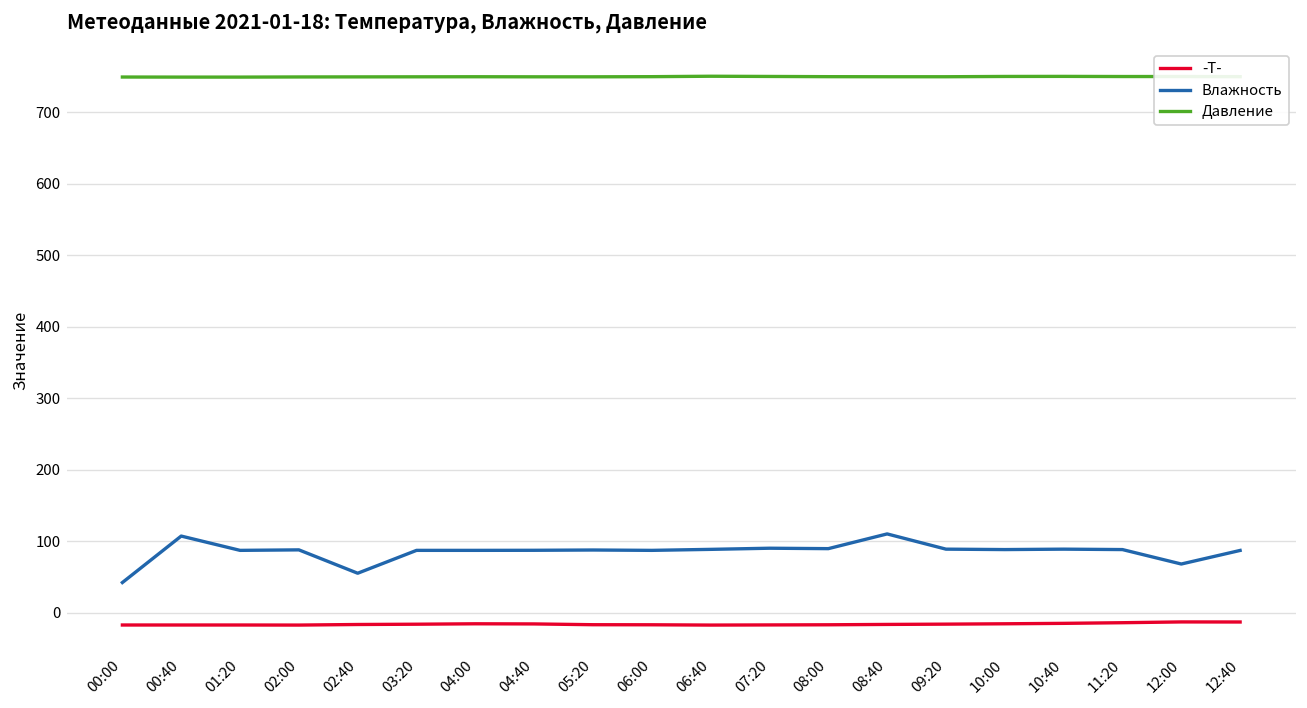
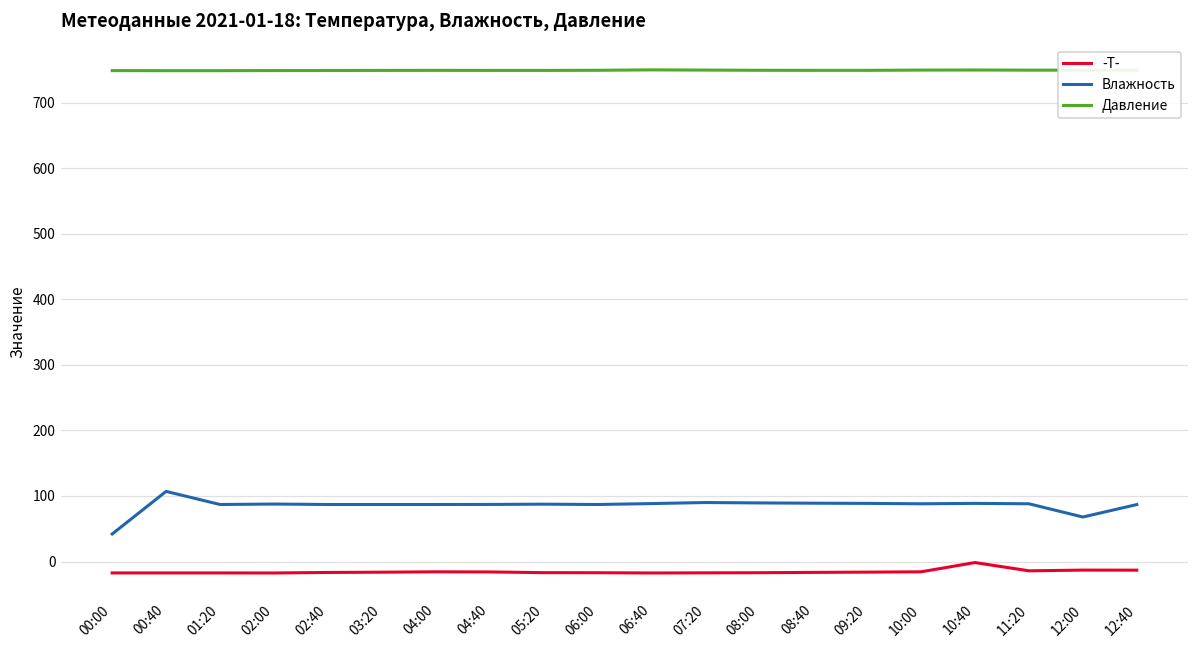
  {
    "-T-": {
      "00:00": -20,
      "00:40": -20,
      "01:20": -20,
      "02:00": -20,
      "02:40": -20,
      "03:20": -20,
      "04:00": -20,
      "04:40": -20,
      "05:20": -20,
      "06:00": -20,
      "06:40": -20,
      "07:20": -20,
      "08:00": -20,
      "08:40": -20,
      "09:20": -20,
      "10:00": -20,
-     "10:40": -20,
+     "10:40": 0,
      "11:20": -10,
      "12:00": -10,
      "12:40": -10
    },
    "Влажность": {
      "00:00": 40,
      "00:40": 110,
      "01:20": 90,
      "02:00": 90,
-     "02:40": 60,
+     "02:40": 90,
      "03:20": 90,
      "04:00": 90,
      "04:40": 90,
      "05:20": 90,
      "06:00": 90,
      "06:40": 90,
      "07:20": 90,
      "08:00": 90,
-     "08:40": 110,
+     "08:40": 90,
      "09:20": 90,
      "10:00": 90,
      "10:40": 90,
      "11:20": 90,
      "12:00": 70,
      "12:40": 90
    },
    "Давление": {
      "00:00": 750,
      "00:40": 750,
      "01:20": 750,
      "02:00": 750,
      "02:40": 750,
      "03:20": 750,
      "04:00": 750,
      "04:40": 750,
      "05:20": 750,
      "06:00": 750,
      "06:40": 750,
      "07:20": 750,
      "08:00": 750,
      "08:40": 750,
      "09:20": 750,
      "10:00": 750,
      "10:40": 750,
      "11:20": 750
    }
  }
